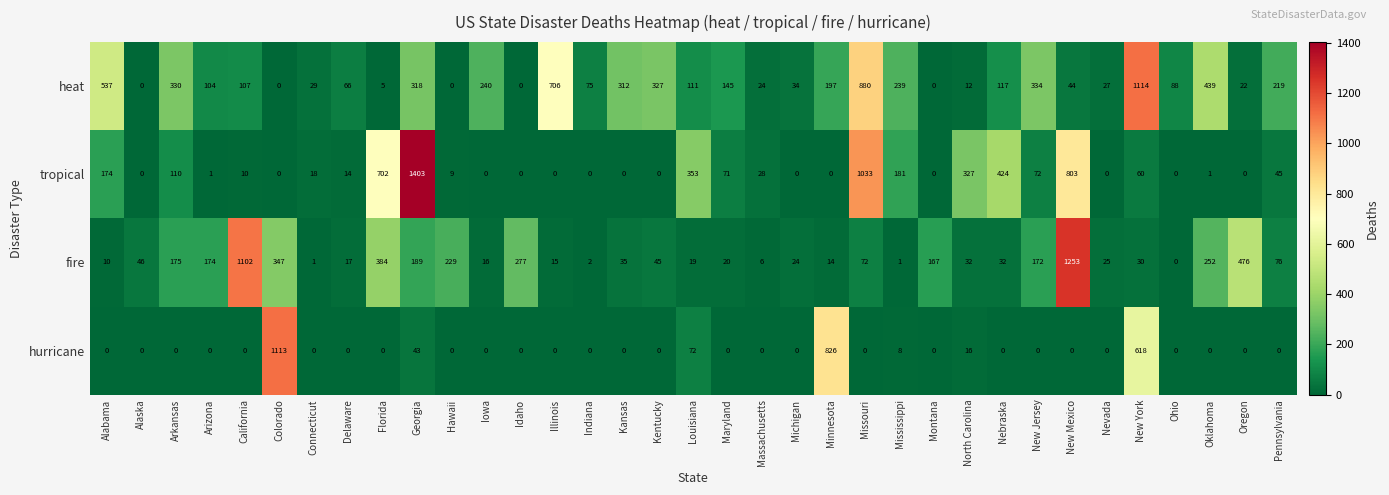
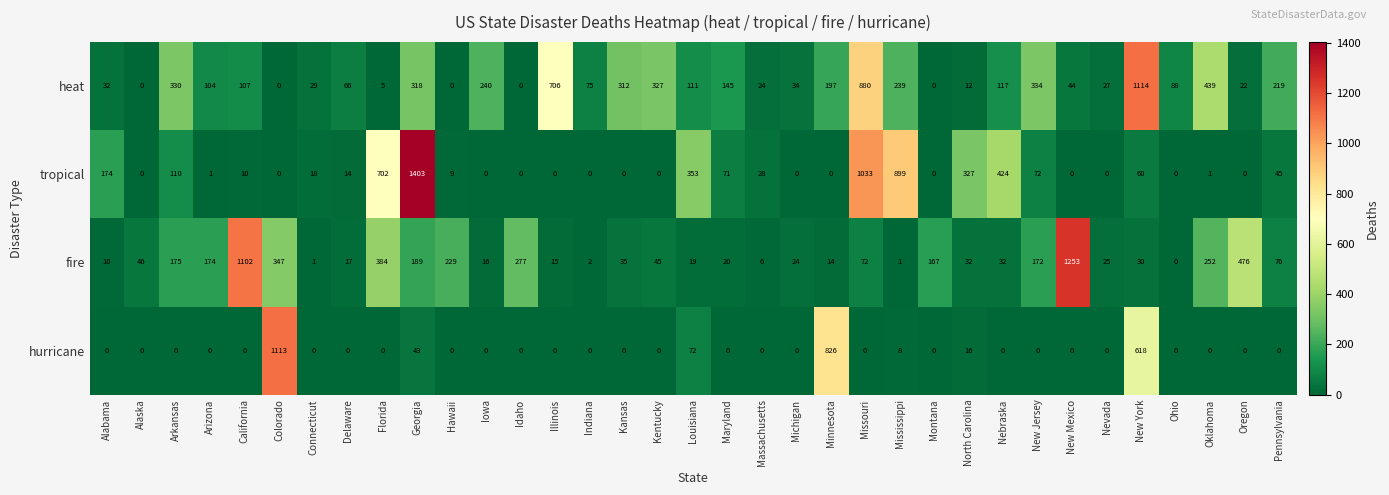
  {
    "heat": {
-     "Alabama": 537,
+     "Alabama": 32,
      "Alaska": 0,
      "Arkansas": 330,
      "Arizona": 104,
      "California": 107,
      "Colorado": 0,
      "Connecticut": 29,
      "Delaware": 66,
      "Florida": 5,
      "Georgia": 318,
      "Hawaii": 0,
      "Iowa": 240,
      "Idaho": 0,
      "Illinois": 706,
      "Indiana": 75,
      "Kansas": 312,
      "Kentucky": 327,
      "Louisiana": 111,
      "Maryland": 145,
      "Massachusetts": 24,
      "Michigan": 34,
      "Minnesota": 197,
      "Missouri": 880,
      "Mississippi": 239,
      "Montana": 0,
      "North Carolina": 12,
      "Nebraska": 117,
      "New Jersey": 334,
      "New Mexico": 44,
      "Nevada": 27,
      "New York": 1114,
      "Ohio": 88,
      "Oklahoma": 439,
      "Oregon": 22,
      "Pennsylvania": 219
    },
    "tropical": {
      "Alabama": 174,
      "Alaska": 0,
      "Arkansas": 110,
      "Arizona": 1,
      "California": 10,
      "Colorado": 0,
      "Connecticut": 18,
      "Delaware": 14,
      "Florida": 702,
      "Georgia": 1403,
      "Hawaii": 9,
      "Iowa": 0,
      "Idaho": 0,
      "Illinois": 0,
      "Indiana": 0,
      "Kansas": 0,
      "Kentucky": 0,
      "Louisiana": 353,
      "Maryland": 71,
      "Massachusetts": 28,
      "Michigan": 0,
      "Minnesota": 0,
      "Missouri": 1033,
-     "Mississippi": 181,
+     "Mississippi": 899,
      "Montana": 0,
      "North Carolina": 327,
      "Nebraska": 424,
      "New Jersey": 72,
-     "New Mexico": 803,
+     "New Mexico": 0,
      "Nevada": 0,
      "New York": 60,
      "Ohio": 0,
      "Oklahoma": 1,
      "Oregon": 0,
      "Pennsylvania": 45
    },
    "fire": {
      "Alabama": 10,
      "Alaska": 46,
      "Arkansas": 175,
      "Arizona": 174,
      "California": 1102,
      "Colorado": 347,
      "Connecticut": 1,
      "Delaware": 17,
      "Florida": 384,
      "Georgia": 189,
      "Hawaii": 229,
      "Iowa": 16,
      "Idaho": 277,
      "Illinois": 15,
      "Indiana": 2,
      "Kansas": 35,
      "Kentucky": 45,
      "Louisiana": 19,
      "Maryland": 20,
      "Massachusetts": 6,
      "Michigan": 24,
      "Minnesota": 14,
      "Missouri": 72,
      "Mississippi": 1,
      "Montana": 167,
      "North Carolina": 32,
      "Nebraska": 32,
      "New Jersey": 172,
      "New Mexico": 1253,
      "Nevada": 25,
      "New York": 30,
      "Ohio": 0,
      "Oklahoma": 252,
      "Oregon": 476,
      "Pennsylvania": 76
    },
    "hurricane": {
      "Alabama": 0,
      "Alaska": 0,
      "Arkansas": 0,
      "Arizona": 0,
      "California": 0,
      "Colorado": 1113,
      "Connecticut": 0,
      "Delaware": 0,
      "Florida": 0,
      "Georgia": 43,
      "Hawaii": 0,
      "Iowa": 0,
      "Idaho": 0,
      "Illinois": 0,
      "Indiana": 0,
      "Kansas": 0,
      "Kentucky": 0,
      "Louisiana": 72,
      "Maryland": 0,
      "Massachusetts": 0,
      "Michigan": 0,
      "Minnesota": 826,
      "Missouri": 0,
      "Mississippi": 8,
      "Montana": 0,
      "North Carolina": 16,
      "Nebraska": 0,
      "New Jersey": 0,
      "New Mexico": 0,
      "Nevada": 0,
      "New York": 618,
      "Ohio": 0,
      "Oklahoma": 0,
      "Oregon": 0,
      "Pennsylvania": 0
    }
  }
